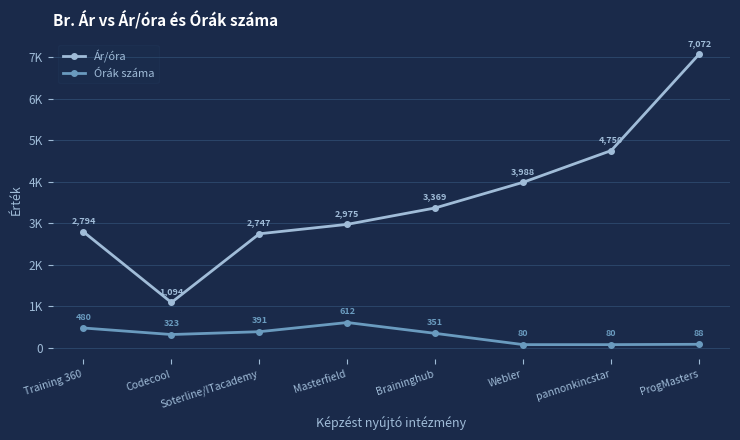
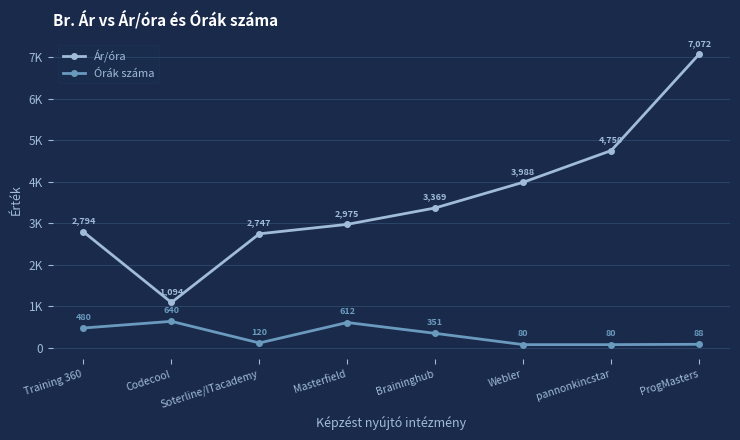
  {
    "Ár/óra": {
      "Training 360": "2,794",
      "Codecool": "1,094",
      "Soterline/ITacademy": "2,747",
      "Masterfield": "2,975",
      "Braininghub": "3,369",
      "Webler": "3,988",
      "pannonkincstar": "4,750",
      "ProgMasters": "7,072"
    },
    "Órák száma": {
      "Training 360": "480",
-     "Codecool": "323",
-     "Soterline/ITacademy": "391",
+     "Codecool": "640",
+     "Soterline/ITacademy": "120",
      "Masterfield": "612",
      "Braininghub": "351",
      "Webler": "80",
      "pannonkincstar": "80",
      "ProgMasters": "88"
    }
  }
